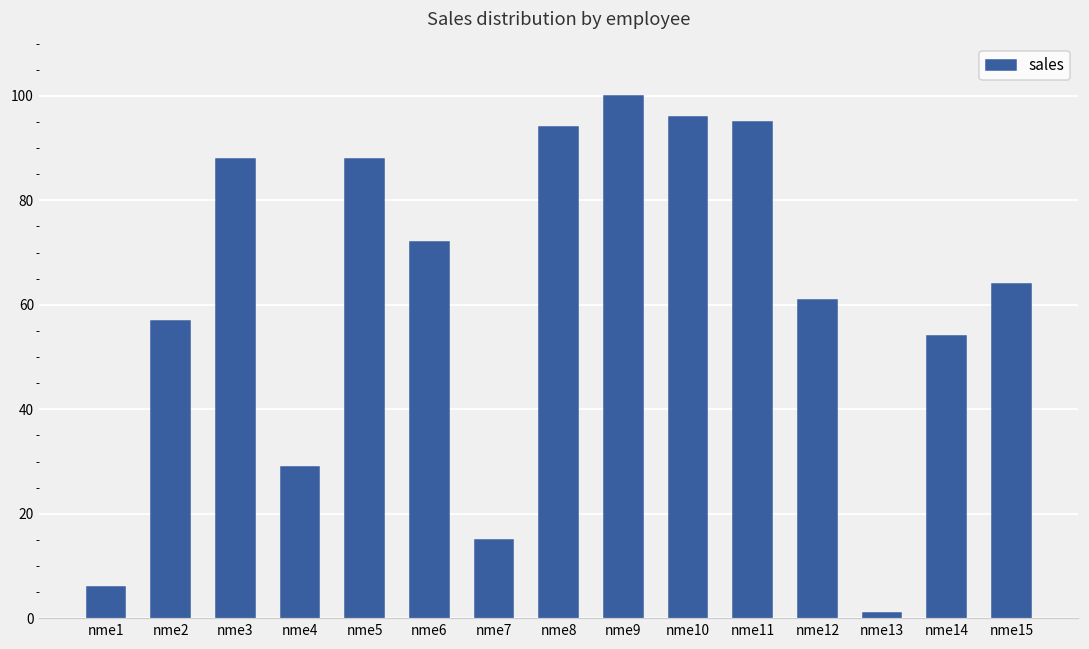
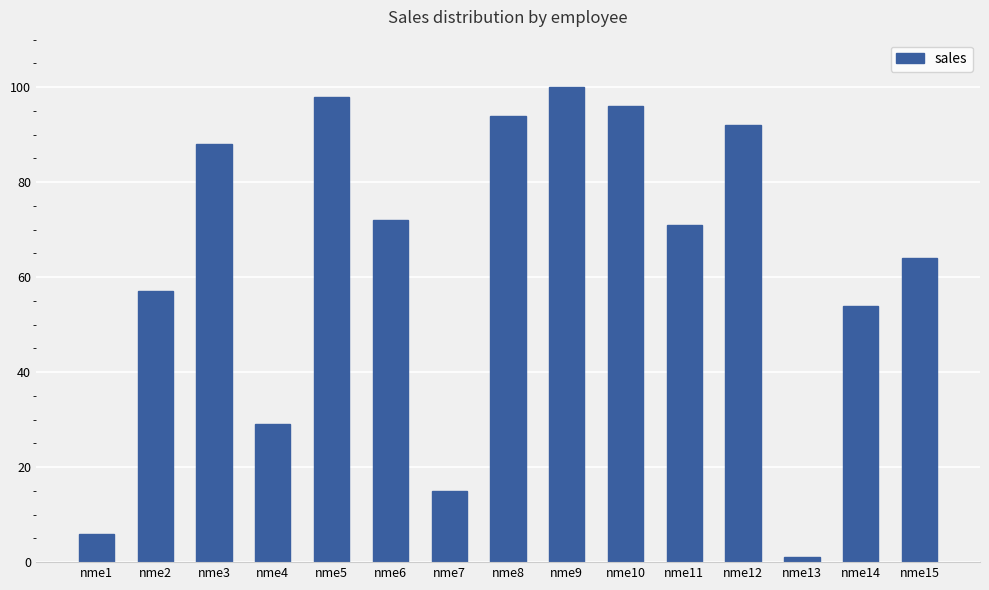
  {
    "nme1": 6,
    "nme2": 57,
    "nme3": 88,
    "nme4": 29,
-   "nme5": 88,
+   "nme5": 98,
    "nme6": 72,
    "nme7": 15,
    "nme8": 94,
    "nme9": 100,
    "nme10": 96,
-   "nme11": 95,
-   "nme12": 61,
+   "nme11": 71,
+   "nme12": 92,
    "nme13": 1,
    "nme14": 54,
    "nme15": 64
  }
